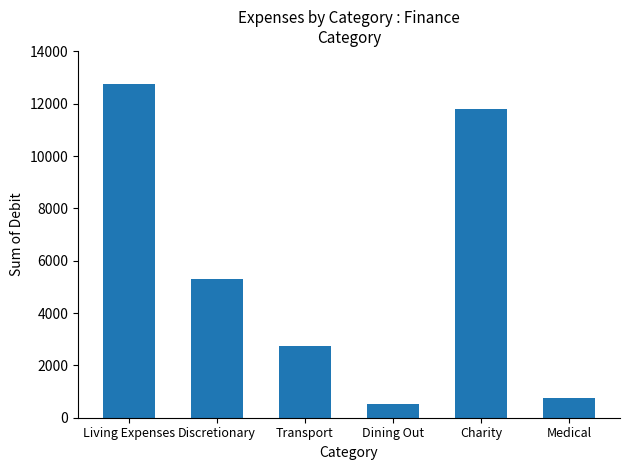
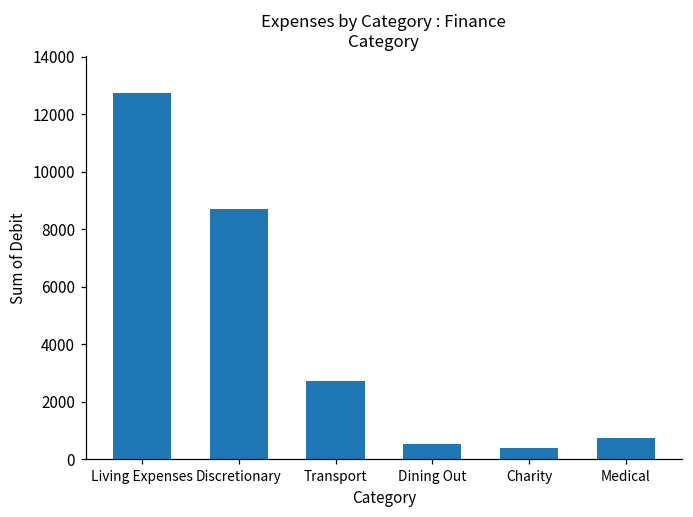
  {
    "Living Expenses": 12700,
-   "Discretionary": 5300,
+   "Discretionary": 8700,
    "Transport": 2700,
    "Dining Out": 500,
-   "Charity": 11800,
+   "Charity": 400,
    "Medical": 800
  }
